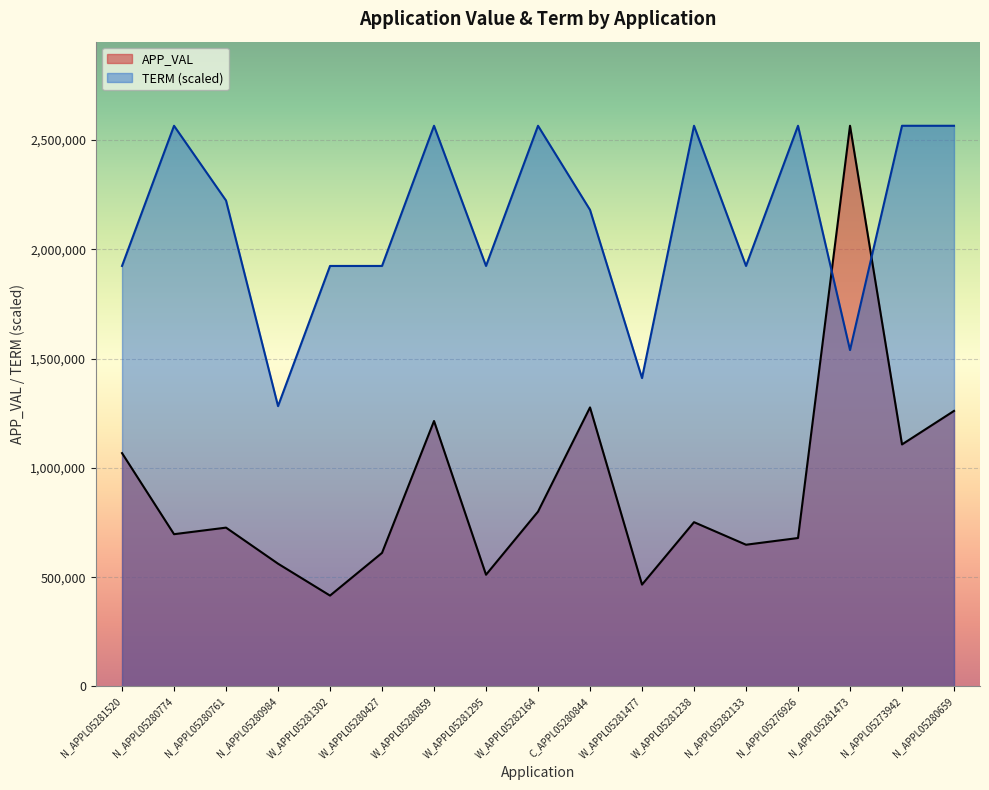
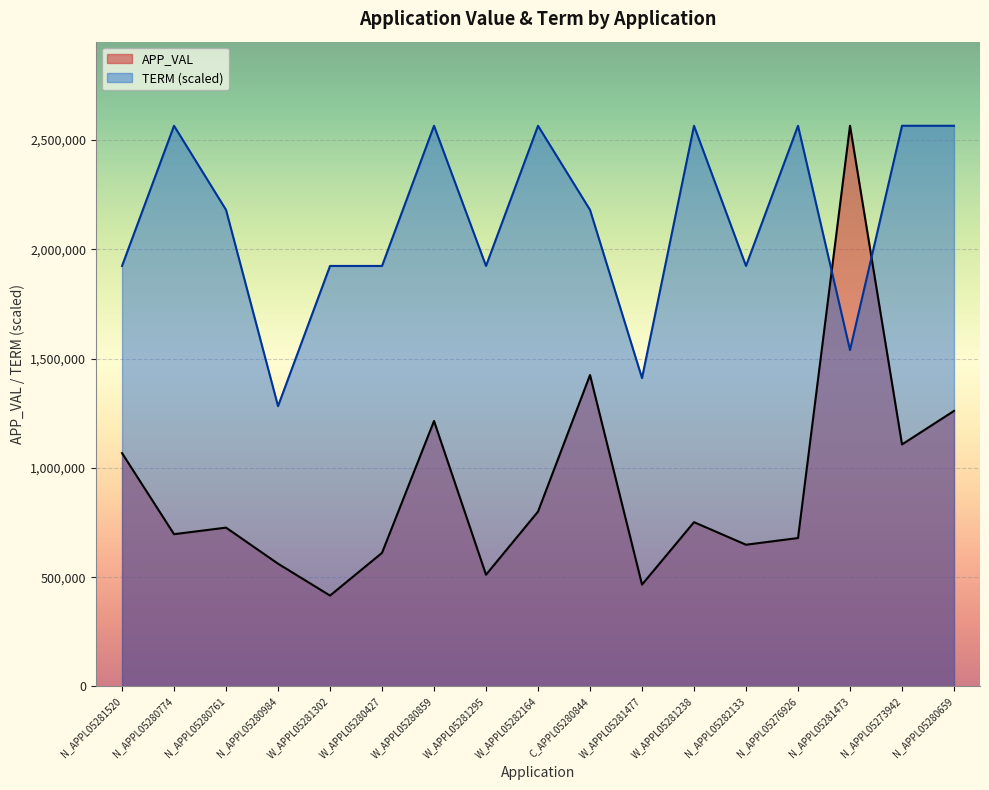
  {
    "APP_VAL": {
      "N_APPL05281520": "1,070,000",
      "N_APPL05280774": "700,000",
      "N_APPL05280761": "730,000",
      "N_APPL05280984": "560,000",
      "W_APPL05281302": "420,000",
      "W_APPL05280427": "610,000",
      "W_APPL05280859": "1,210,000",
      "W_APPL05281295": "510,000",
      "W_APPL05282164": "800,000",
-     "C_APPL05280844": "1,280,000",
+     "C_APPL05280844": "1,420,000",
      "W_APPL05281477": "470,000",
      "W_APPL05281238": "750,000",
      "N_APPL05282133": "650,000",
      "N_APPL05276926": "680,000",
      "N_APPL05281473": "2,570,000",
      "N_APPL05273942": "1,110,000",
      "N_APPL05280659": "1,260,000"
    },
    "TERM (scaled)": {
      "N_APPL05281520": "1,920,000",
      "N_APPL05280774": "2,570,000",
-     "N_APPL05280761": "2,220,000",
+     "N_APPL05280761": "2,180,000",
      "N_APPL05280984": "1,280,000",
      "W_APPL05281302": "1,920,000",
      "W_APPL05280427": "1,920,000",
      "W_APPL05280859": "2,570,000",
      "W_APPL05281295": "1,920,000",
      "W_APPL05282164": "2,570,000",
      "C_APPL05280844": "2,180,000",
      "W_APPL05281477": "1,410,000",
      "W_APPL05281238": "2,570,000",
      "N_APPL05282133": "1,920,000",
      "N_APPL05276926": "2,570,000",
      "N_APPL05281473": "1,540,000",
      "N_APPL05273942": "2,570,000",
      "N_APPL05280659": "2,570,000"
    }
  }
